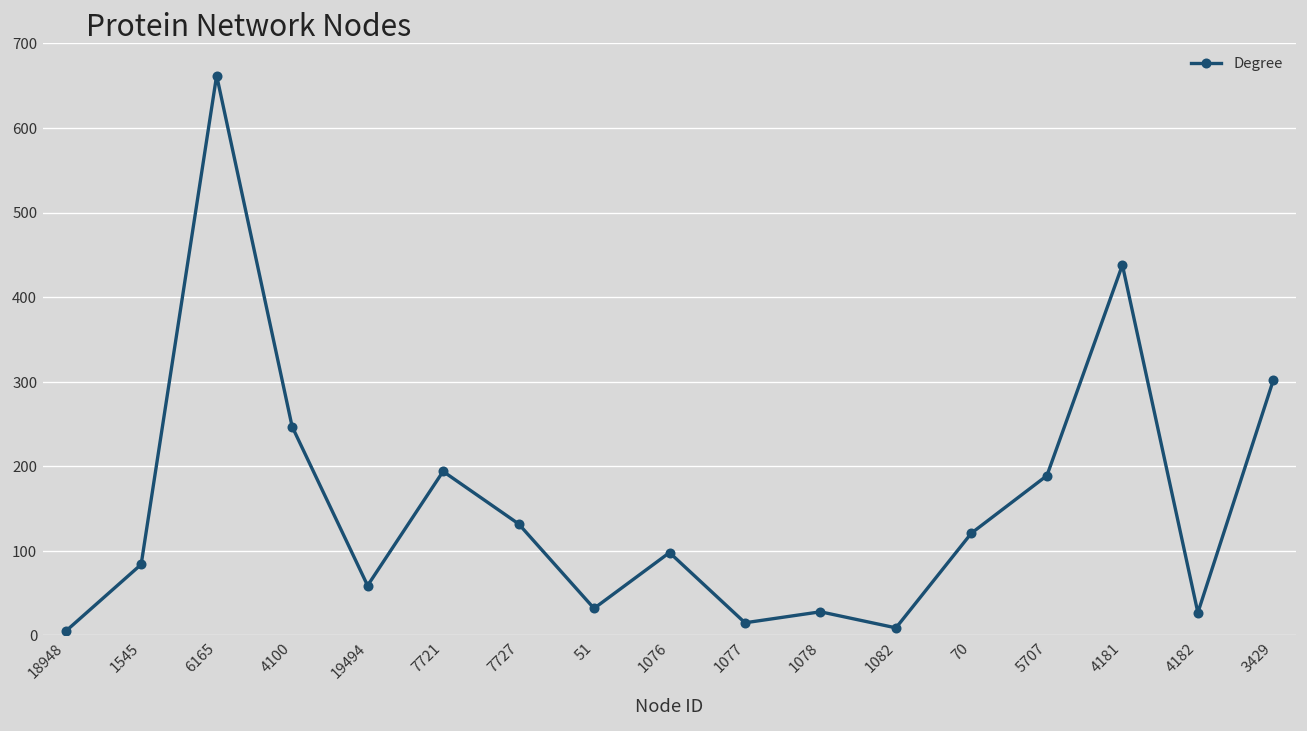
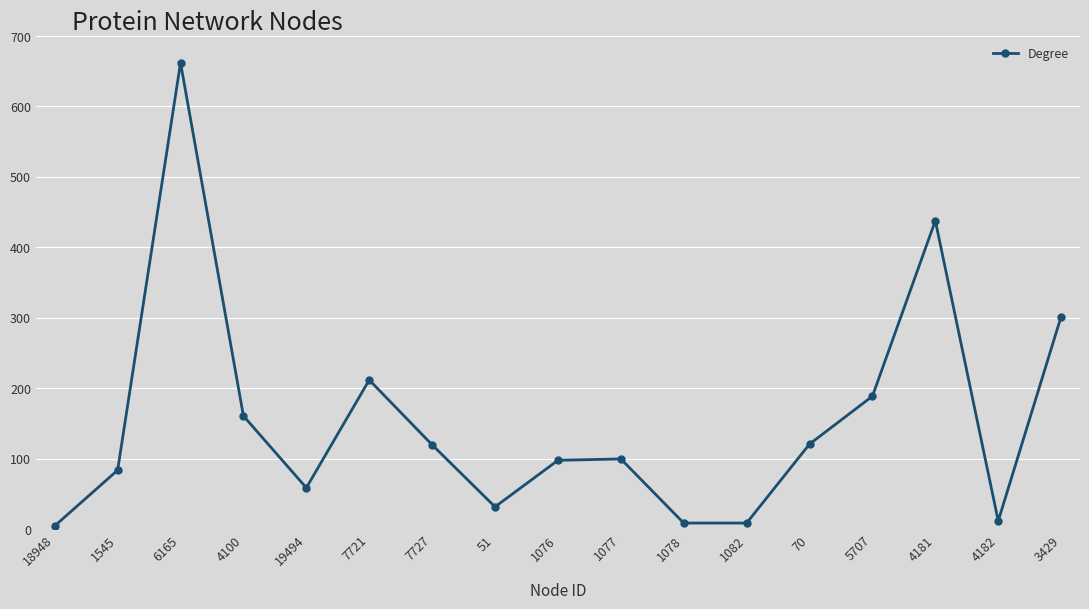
  {
    "18948": 10,
    "1545": 80,
    "6165": 660,
-   "4100": 250,
+   "4100": 160,
    "19494": 60,
-   "7721": 190,
-   "7727": 130,
+   "7721": 210,
+   "7727": 120,
    "51": 30,
    "1076": 100,
-   "1077": 20,
-   "1078": 30,
+   "1077": 100,
+   "1078": 10,
    "1082": 10,
    "70": 120,
    "5707": 190,
    "4181": 440,
-   "4182": 30,
+   "4182": 10,
    "3429": 300
  }
